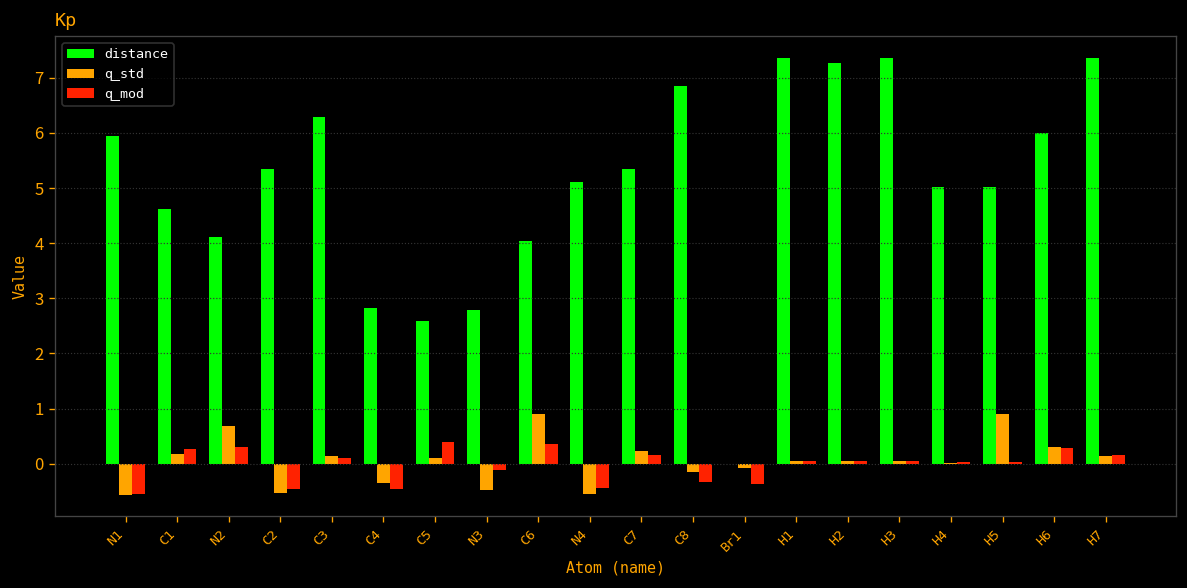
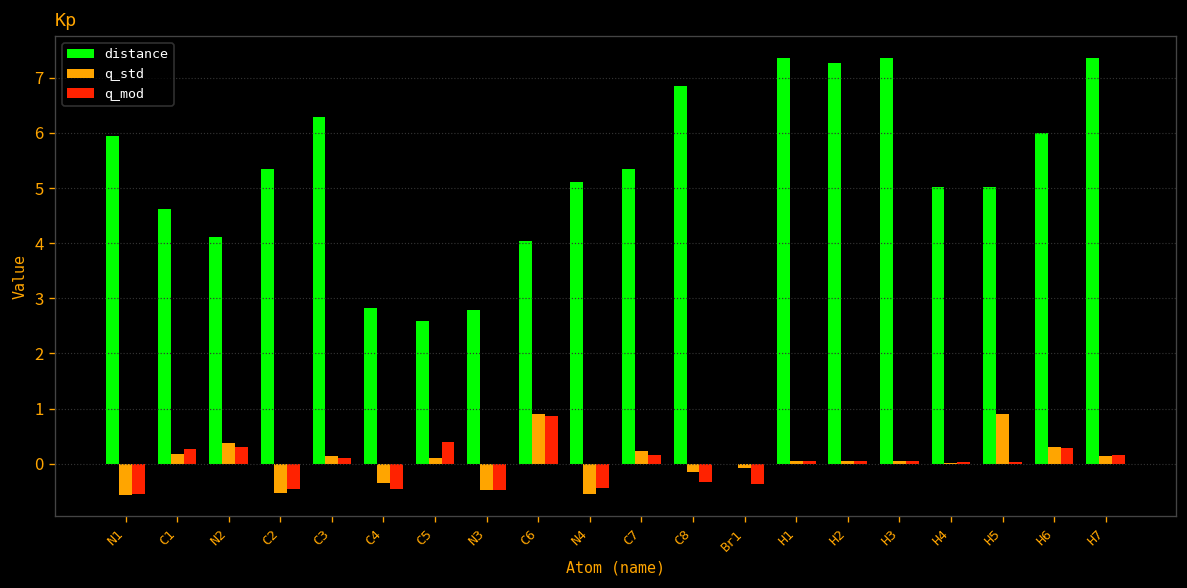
  {
    "distance": {
      "N1": 5.9,
      "C1": 4.6,
      "N2": 4.1,
      "C2": 5.4,
      "C3": 6.3,
      "C4": 2.8,
      "C5": 2.6,
      "N3": 2.8,
      "C6": 4.0,
      "N4": 5.1,
      "C7": 5.3,
      "C8": 6.9,
      "Br1": 0.0,
      "H1": 7.4,
      "H2": 7.3,
      "H3": 7.4,
      "H4": 5.0,
      "H5": 5.0,
      "H6": 6.0,
      "H7": 7.4
    },
    "q_std": {
      "N1": -0.6,
      "C1": 0.2,
-     "N2": 0.7,
+     "N2": 0.4,
      "C2": -0.5,
      "C3": 0.1,
      "C4": -0.3,
      "C5": 0.1,
      "N3": -0.5,
      "C6": 0.9,
      "N4": -0.5,
      "C7": 0.2,
      "C8": -0.1,
      "Br1": -0.1,
      "H5": 0.9,
      "H6": 0.3,
      "H7": 0.1
    },
    "q_mod": {
      "N1": -0.5,
      "C1": 0.3,
      "N2": 0.3,
      "C2": -0.5,
      "C3": 0.1,
      "C4": -0.5,
      "C5": 0.4,
-     "N3": -0.1,
-     "C6": 0.4,
+     "N3": -0.5,
+     "C6": 0.9,
      "N4": -0.4,
      "C7": 0.2,
      "C8": -0.3,
      "Br1": -0.4,
      "H6": 0.3,
      "H7": 0.2
    }
  }
